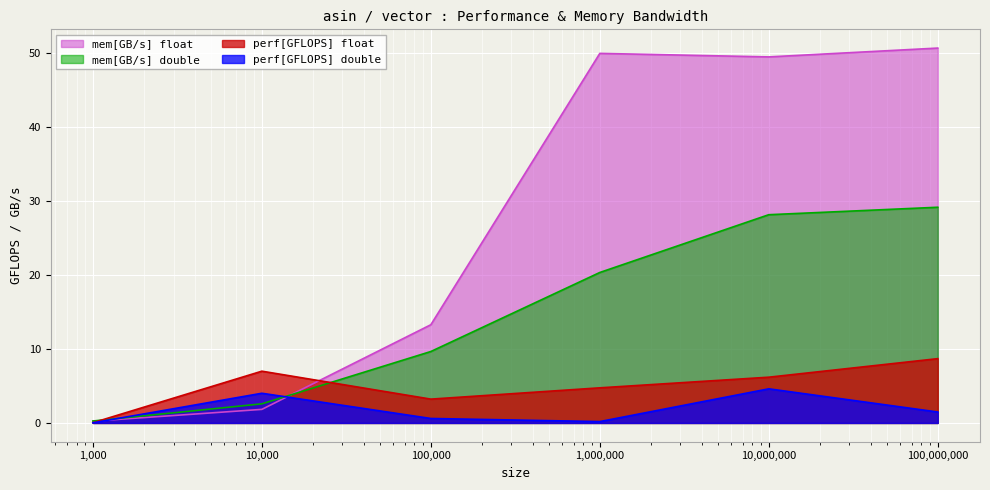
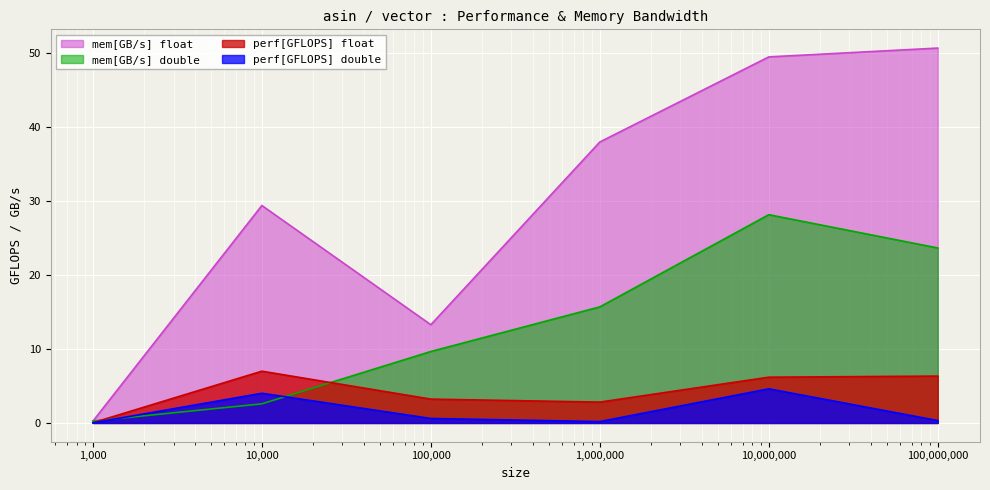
  {
    "mem[GB/s] float": {
-     "10,000": 2,
+     "10,000": 29,
      "100,000": 13,
-     "1,000,000": 50,
+     "1,000,000": 38,
      "10,000,000": 49,
      "100,000,000": 51
    },
    "mem[GB/s] double": {
      "10,000": 3,
      "100,000": 10,
-     "1,000,000": 20,
+     "1,000,000": 16,
      "10,000,000": 28,
-     "100,000,000": 29
+     "100,000,000": 24
    },
    "perf[GFLOPS] float": {
      "10,000": 7,
      "100,000": 3,
-     "1,000,000": 5,
+     "1,000,000": 3,
      "10,000,000": 6,
-     "100,000,000": 9
+     "100,000,000": 6
    },
    "perf[GFLOPS] double": {
      "10,000": 4,
      "100,000": 1,
      "1,000,000": 0,
      "10,000,000": 5,
-     "100,000,000": 1
+     "100,000,000": 0
    }
  }
